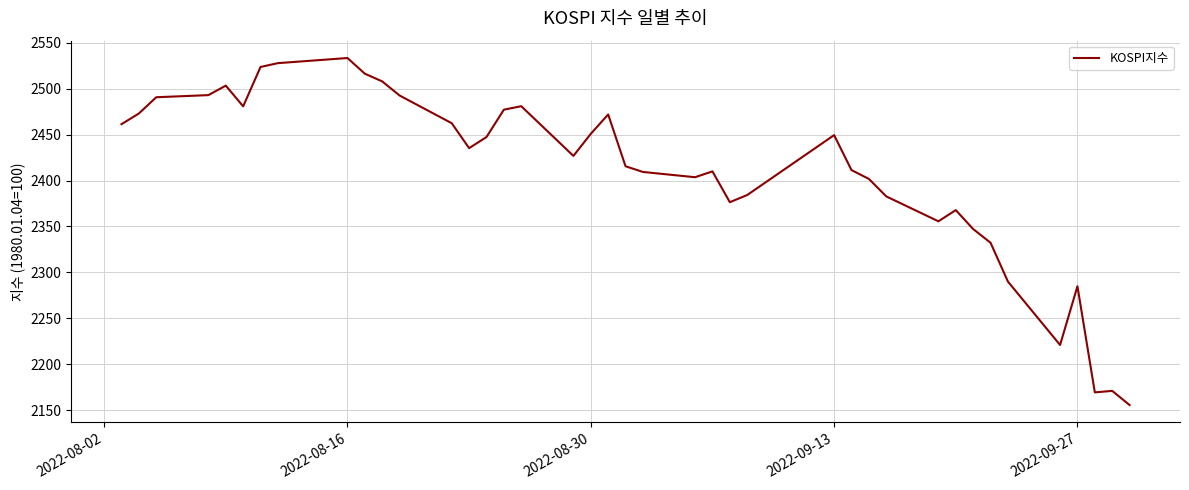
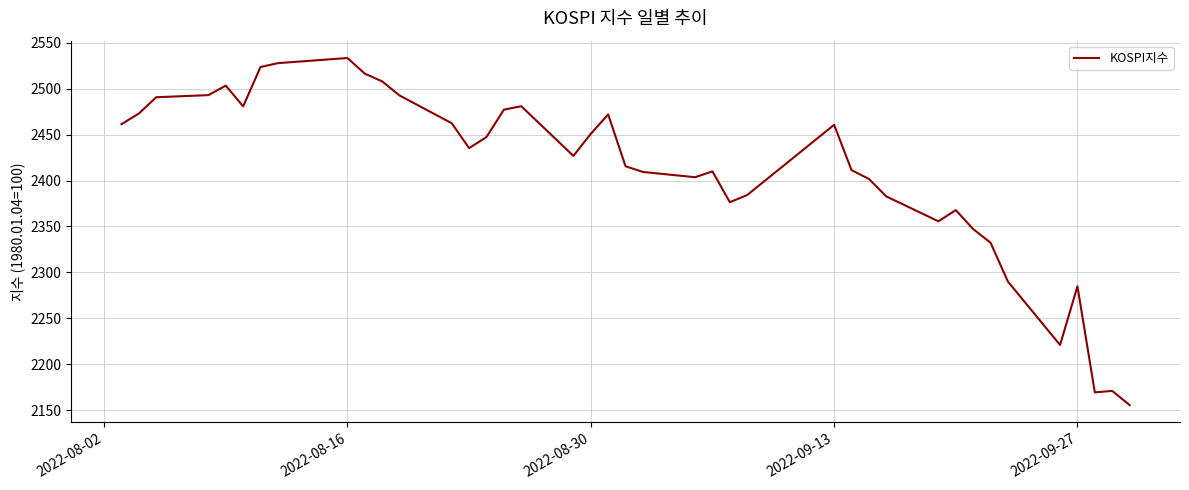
  {
    "2022-08-16": 2530,
    "2022-08-30": 2450,
-   "2022-09-13": 2450,
+   "2022-09-13": 2460,
    "2022-09-27": 2280
  }
